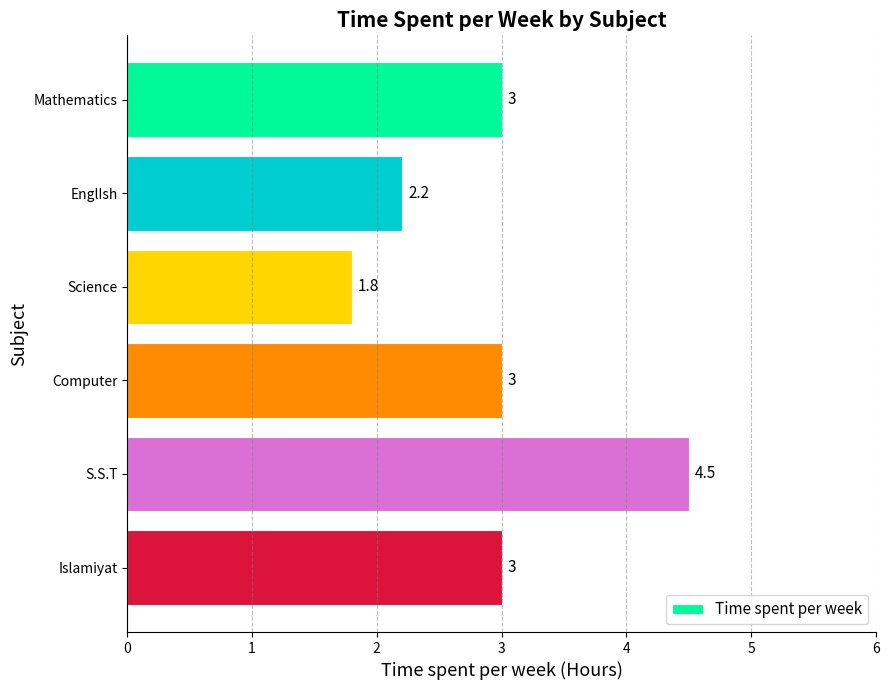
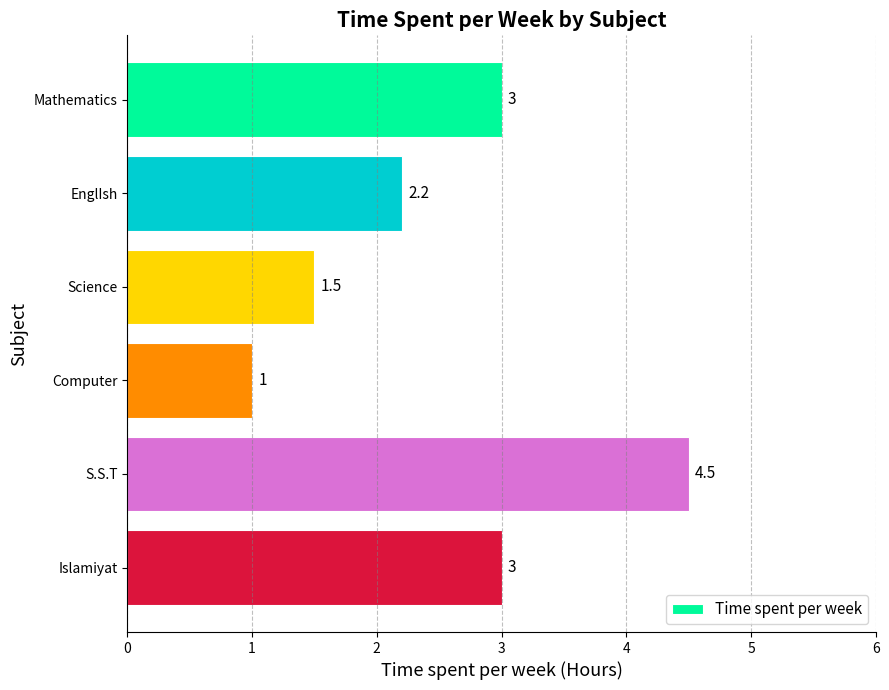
  {
    "Mathematics": 3,
    "EnglIsh": 2.2,
-   "Science": 1.8,
-   "Computer": 3,
+   "Science": 1.5,
+   "Computer": 1,
    "S.S.T": 4.5,
    "Islamiyat": 3
  }
